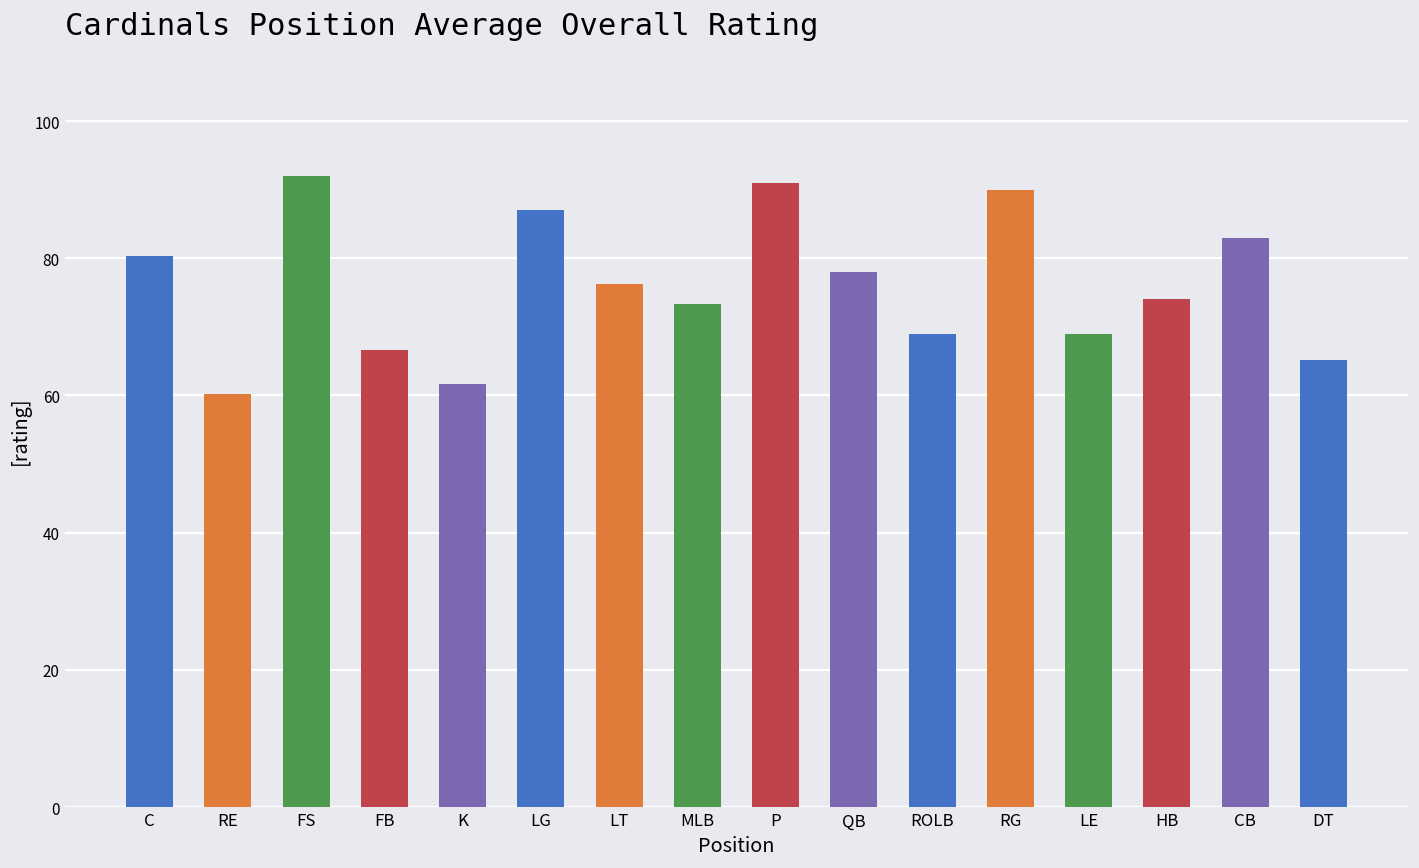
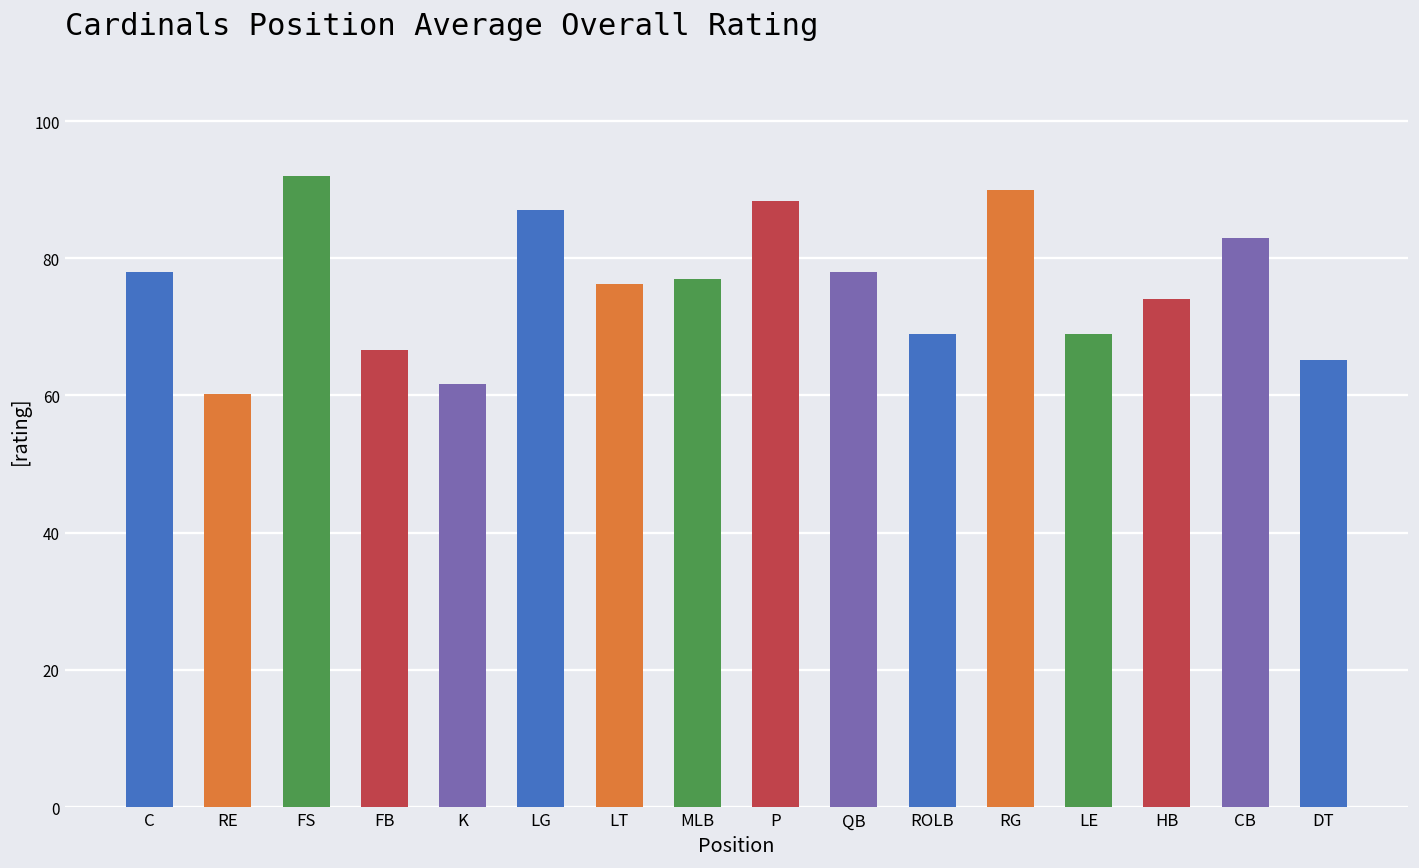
  {
-   "C": 80,
+   "C": 78,
    "RE": 60,
    "FS": 92,
    "FB": 67,
    "K": 62,
    "LG": 87,
    "LT": 76,
-   "MLB": 73,
-   "P": 91,
+   "MLB": 77,
+   "P": 88,
    "QB": 78,
    "ROLB": 69,
    "RG": 90,
    "LE": 69,
    "HB": 74,
    "CB": 83,
    "DT": 65
  }
